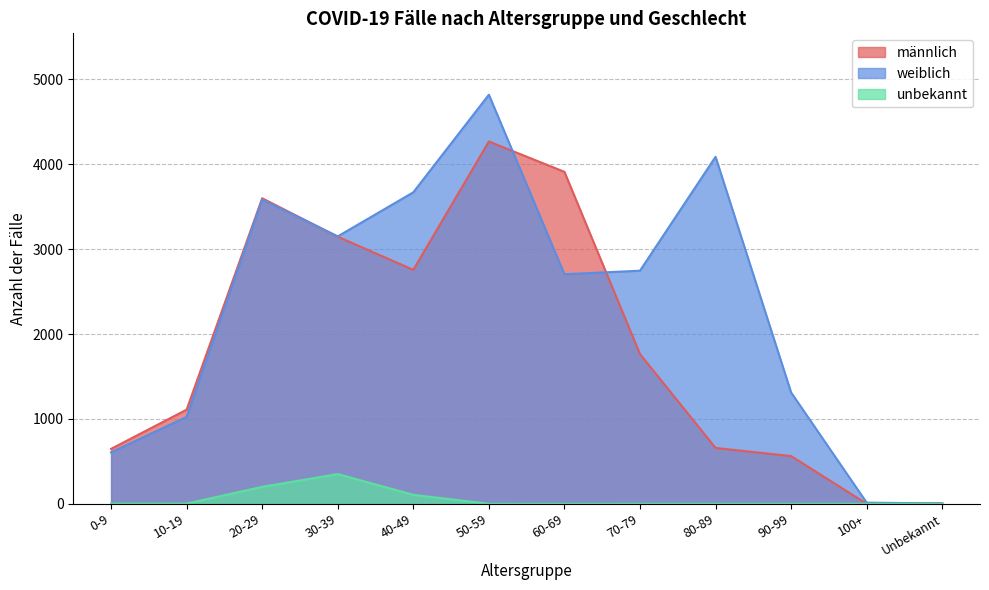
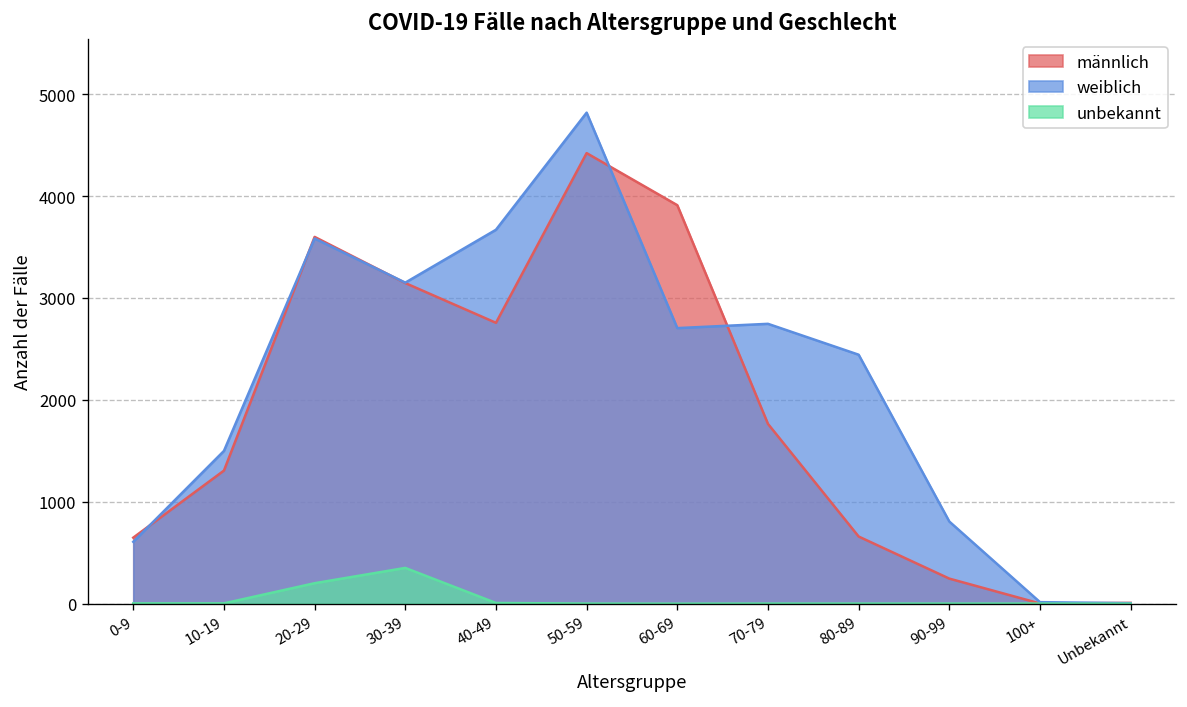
  {
    "männlich": {
      "0-9": 600,
-     "10-19": 1100,
+     "10-19": 1300,
      "40-49": 2800,
-     "50-59": 4300,
+     "50-59": 4400,
      "60-69": 3900,
      "70-79": 1800,
      "80-89": 700,
-     "90-99": 600
+     "90-99": 200
    },
    "weiblich": {
      "0-9": 600,
-     "10-19": 1000,
+     "10-19": 1500,
      "40-49": 3700,
      "50-59": 4800,
      "60-69": 2700,
      "70-79": 2700,
-     "80-89": 4100,
-     "90-99": 1300
+     "80-89": 2400,
+     "90-99": 800
    },
    "unbekannt": {
      "0-9": 0,
      "10-19": 0,
      "20-29": 200,
      "30-39": 400,
-     "40-49": 100,
+     "40-49": 0,
      "50-59": 0,
      "60-69": 0,
      "70-79": 0,
      "80-89": 0,
      "90-99": 0
    }
  }
